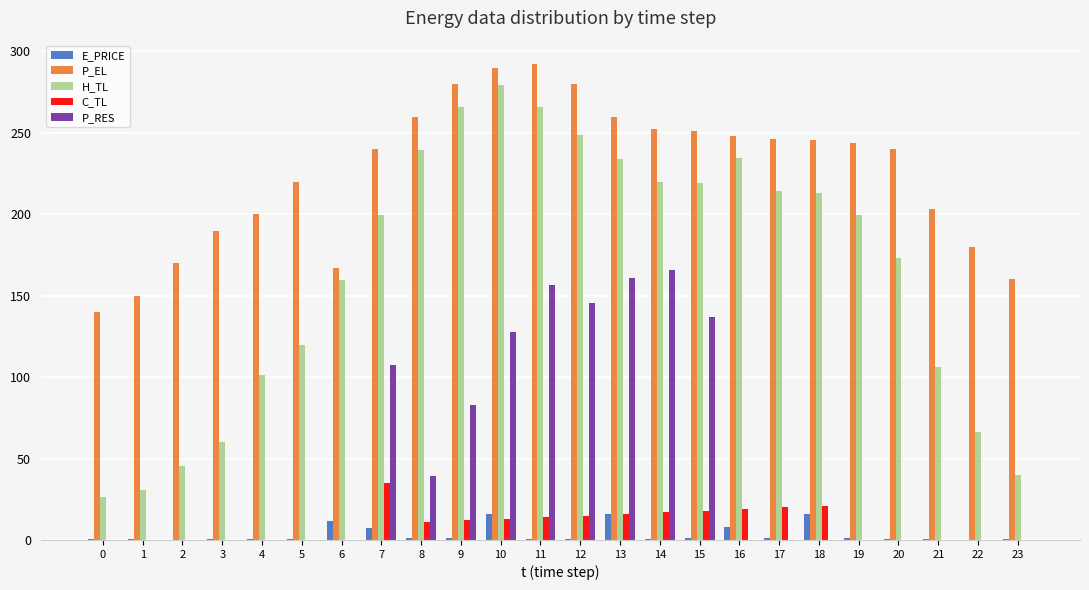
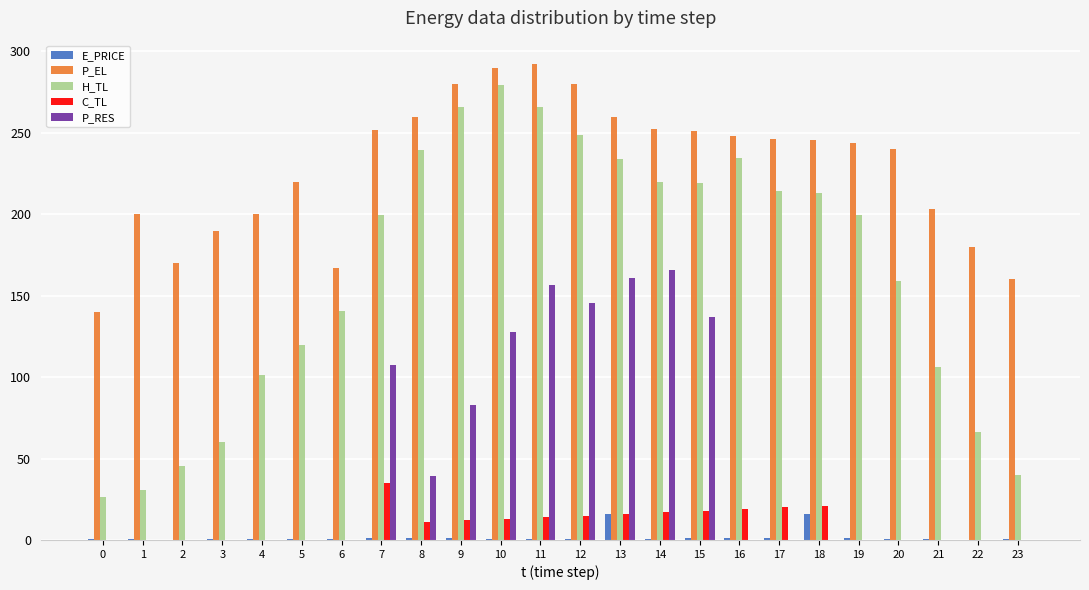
  {
    "E_PRICE": {
-     "6": 12,
-     "7": 7,
-     "10": 16,
+     "6": 1,
+     "7": 1,
+     "10": 1,
      "13": 16,
-     "16": 8,
+     "16": 1,
      "18": 16
    },
    "P_EL": {
      "0": 140,
-     "1": 150,
+     "1": 200,
      "2": 170,
      "3": 190,
      "4": 200,
      "5": 220,
      "6": 167,
-     "7": 240,
+     "7": 251,
      "8": 260,
      "9": 280,
      "10": 290,
      "11": 292,
      "12": 280,
      "13": 260,
      "14": 252,
      "15": 251,
      "16": 248,
      "17": 246,
      "18": 246,
      "19": 244,
      "20": 240,
      "21": 203,
      "22": 180,
      "23": 160
    },
    "H_TL": {
      "0": 27,
      "1": 31,
      "2": 45,
      "3": 60,
      "4": 101,
      "5": 120,
-     "6": 160,
+     "6": 141,
      "7": 200,
      "8": 239,
      "9": 266,
      "10": 279,
      "11": 266,
      "12": 249,
      "13": 234,
      "14": 220,
      "15": 219,
      "16": 234,
      "17": 214,
      "18": 213,
      "19": 200,
-     "20": 173,
+     "20": 159,
      "21": 106,
      "22": 66,
      "23": 40
    },
    "C_TL": {
      "0": 0,
      "1": 0,
      "2": 0,
      "3": 0,
      "4": 0,
      "5": 0,
      "6": 0,
      "7": 35,
      "8": 11,
      "9": 12,
      "10": 13,
      "11": 14,
      "12": 15,
      "13": 16,
      "14": 17,
      "15": 18,
      "16": 19,
      "17": 20,
      "18": 21,
      "19": 0,
      "20": 0,
      "21": 0,
      "22": 0,
      "23": 0
    },
    "P_RES": {
      "0": 0,
      "1": 0,
      "2": 0,
      "3": 0,
      "4": 0,
      "5": 0,
      "6": 0,
      "7": 107,
      "8": 39,
      "9": 83,
      "10": 128,
      "11": 157,
      "12": 146,
      "13": 161,
      "14": 166,
      "15": 137,
      "16": 0,
      "17": 0,
      "18": 0,
      "19": 0,
      "20": 0,
      "21": 0,
      "22": 0,
      "23": 0
    }
  }
